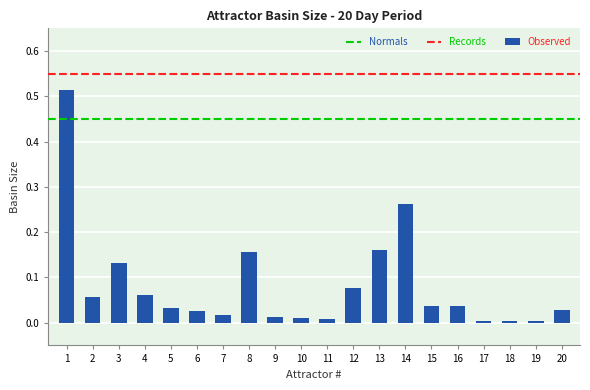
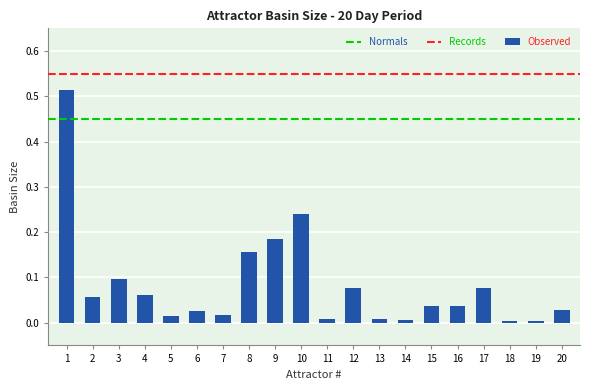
  {
    "1": 0.51,
    "2": 0.06,
-   "3": 0.13,
+   "3": 0.10,
    "4": 0.06,
-   "5": 0.03,
+   "5": 0.01,
    "6": 0.03,
    "7": 0.02,
    "8": 0.16,
-   "9": 0.01,
-   "10": 0.01,
+   "9": 0.19,
+   "10": 0.24,
    "11": 0.01,
    "12": 0.08,
-   "13": 0.16,
-   "14": 0.26,
+   "13": 0.01,
+   "14": 0.01,
    "15": 0.04,
    "16": 0.04,
-   "17": 0.00,
+   "17": 0.08,
    "20": 0.03
  }
